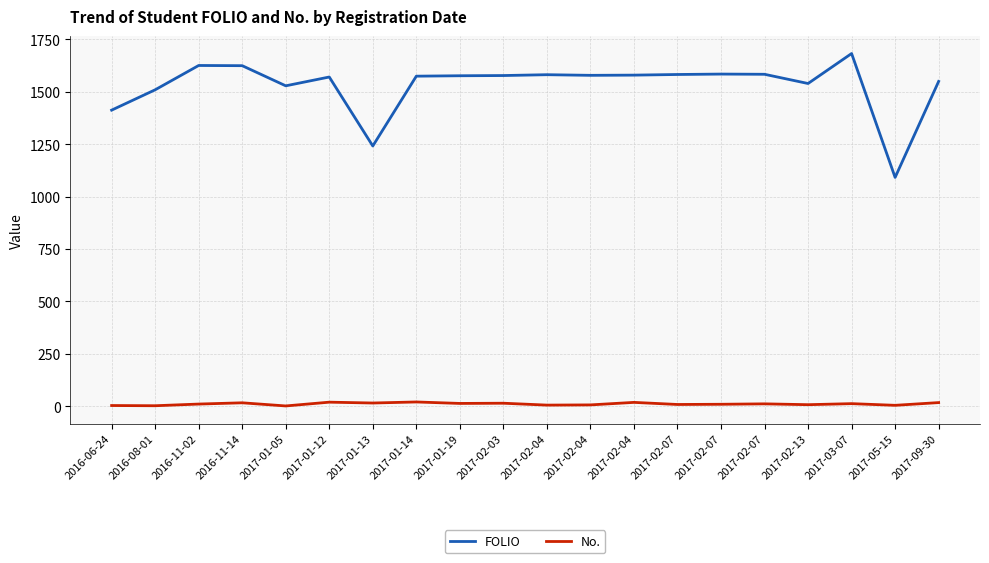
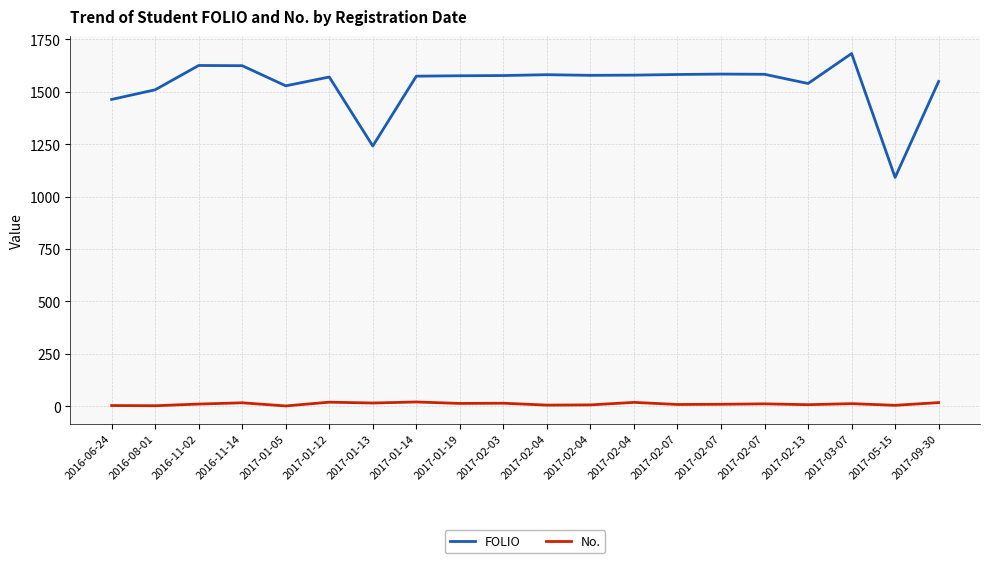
  {
    "FOLIO": {
-     "2016-06-24": 1410,
+     "2016-06-24": 1460,
      "2016-08-01": 1510,
      "2016-11-02": 1630,
      "2016-11-14": 1620,
      "2017-01-05": 1530,
      "2017-01-12": 1570,
      "2017-01-13": 1240,
      "2017-01-14": 1570,
      "2017-01-19": 1580,
      "2017-02-03": 1580,
      "2017-02-13": 1540,
      "2017-03-07": 1680,
      "2017-05-15": 1090,
      "2017-09-30": 1550
    },
    "No.": {
      "2016-06-24": 0,
      "2016-08-01": 0,
      "2016-11-02": 10,
      "2016-11-14": 20,
      "2017-01-05": 0,
      "2017-01-12": 20,
      "2017-01-13": 20,
      "2017-01-14": 20,
      "2017-01-19": 10,
      "2017-02-03": 10,
      "2017-02-13": 10,
      "2017-03-07": 10,
      "2017-05-15": 0,
      "2017-09-30": 20
    }
  }
